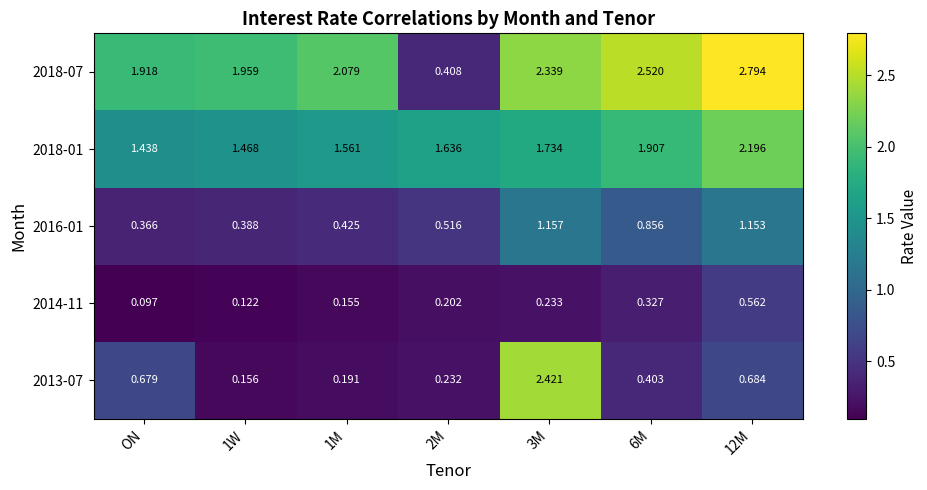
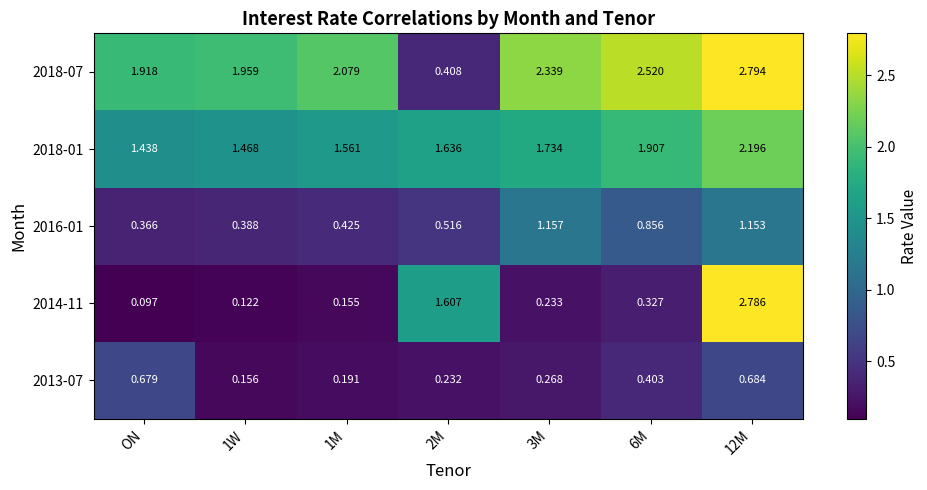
  {
    "2018-07": {
      "ON": 1.918,
      "1W": 1.959,
      "1M": 2.079,
      "2M": 0.408,
      "3M": 2.339,
      "6M": 2.520,
      "12M": 2.794
    },
    "2018-01": {
      "ON": 1.438,
      "1W": 1.468,
      "1M": 1.561,
      "2M": 1.636,
      "3M": 1.734,
      "6M": 1.907,
      "12M": 2.196
    },
    "2016-01": {
      "ON": 0.366,
      "1W": 0.388,
      "1M": 0.425,
      "2M": 0.516,
      "3M": 1.157,
      "6M": 0.856,
      "12M": 1.153
    },
    "2014-11": {
      "ON": 0.097,
      "1W": 0.122,
      "1M": 0.155,
-     "2M": 0.202,
+     "2M": 1.607,
      "3M": 0.233,
      "6M": 0.327,
-     "12M": 0.562
+     "12M": 2.786
    },
    "2013-07": {
      "ON": 0.679,
      "1W": 0.156,
      "1M": 0.191,
      "2M": 0.232,
-     "3M": 2.421,
+     "3M": 0.268,
      "6M": 0.403,
      "12M": 0.684
    }
  }
